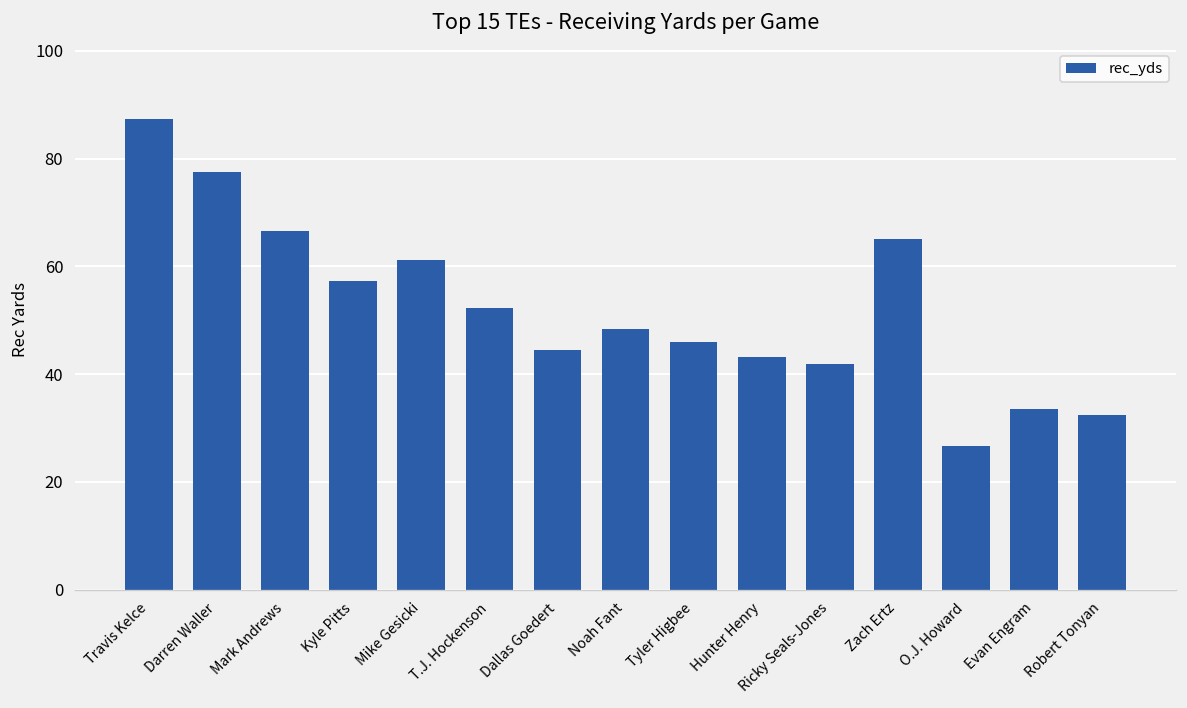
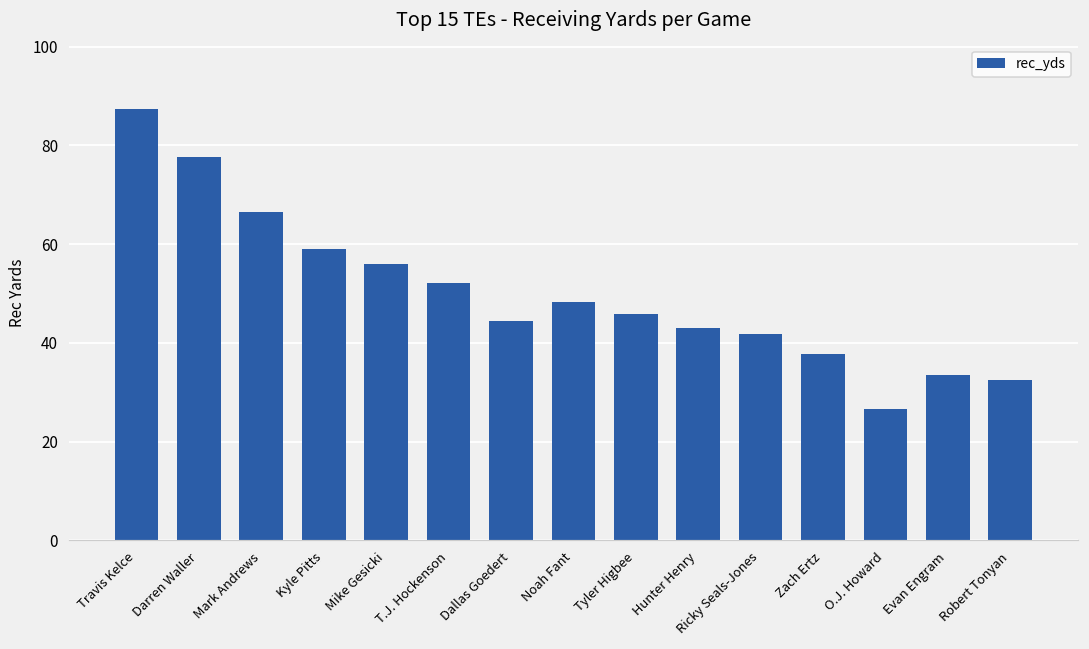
  {
    "Travis Kelce": 87,
    "Darren Waller": 78,
    "Mark Andrews": 67,
-   "Kyle Pitts": 57,
-   "Mike Gesicki": 61,
+   "Kyle Pitts": 59,
+   "Mike Gesicki": 56,
    "T.J. Hockenson": 52,
    "Dallas Goedert": 45,
    "Noah Fant": 48,
    "Tyler Higbee": 46,
    "Hunter Henry": 43,
    "Ricky Seals-Jones": 42,
-   "Zach Ertz": 65,
+   "Zach Ertz": 38,
    "O.J. Howard": 27,
    "Evan Engram": 34,
    "Robert Tonyan": 32
  }
